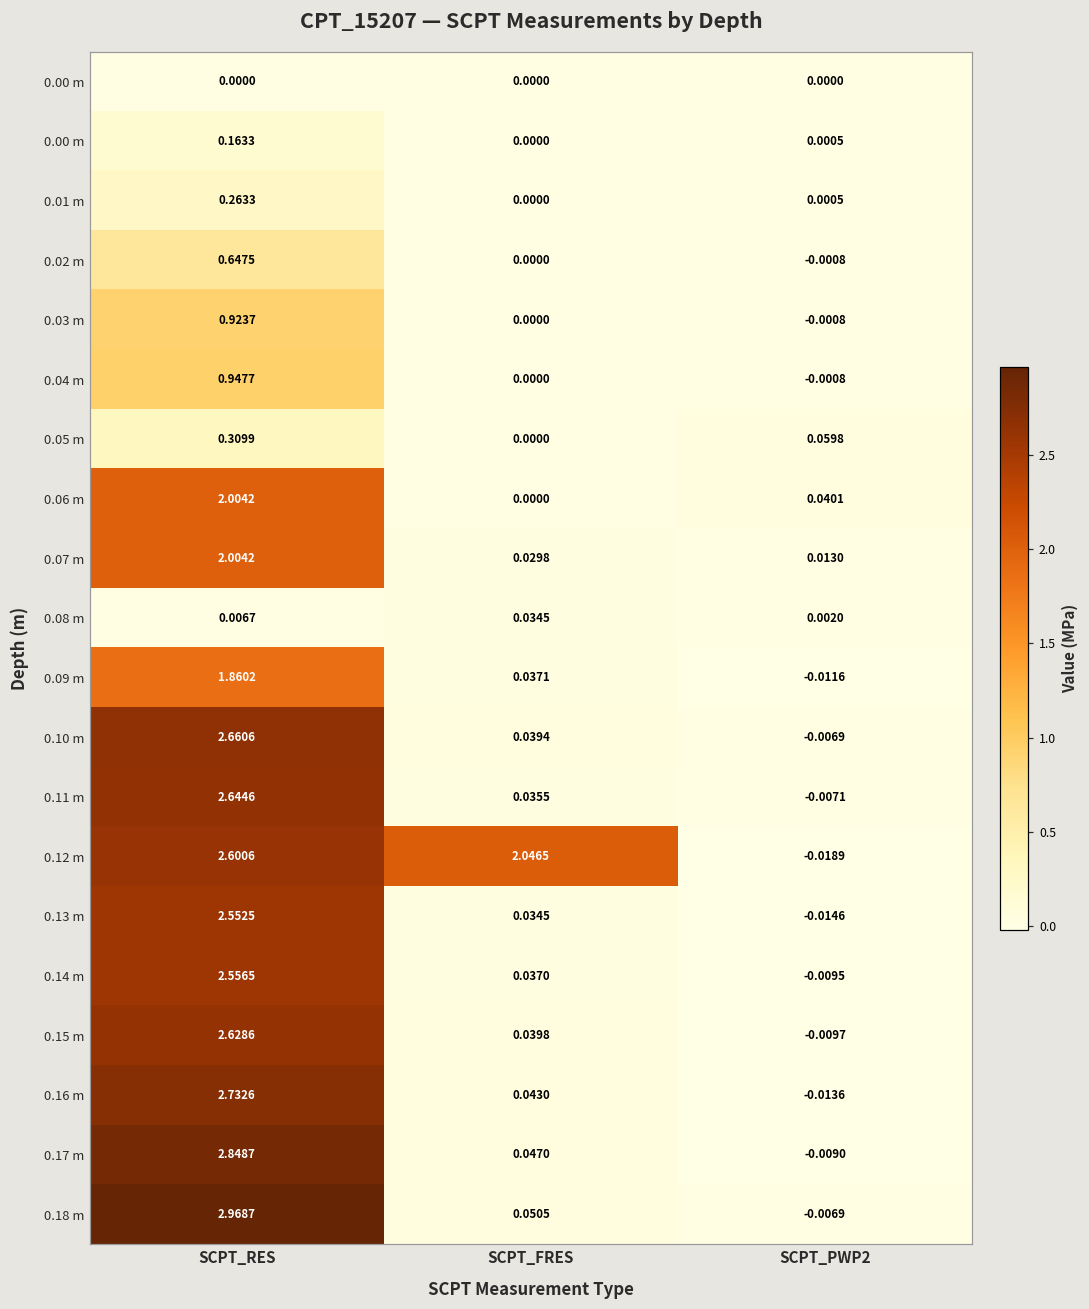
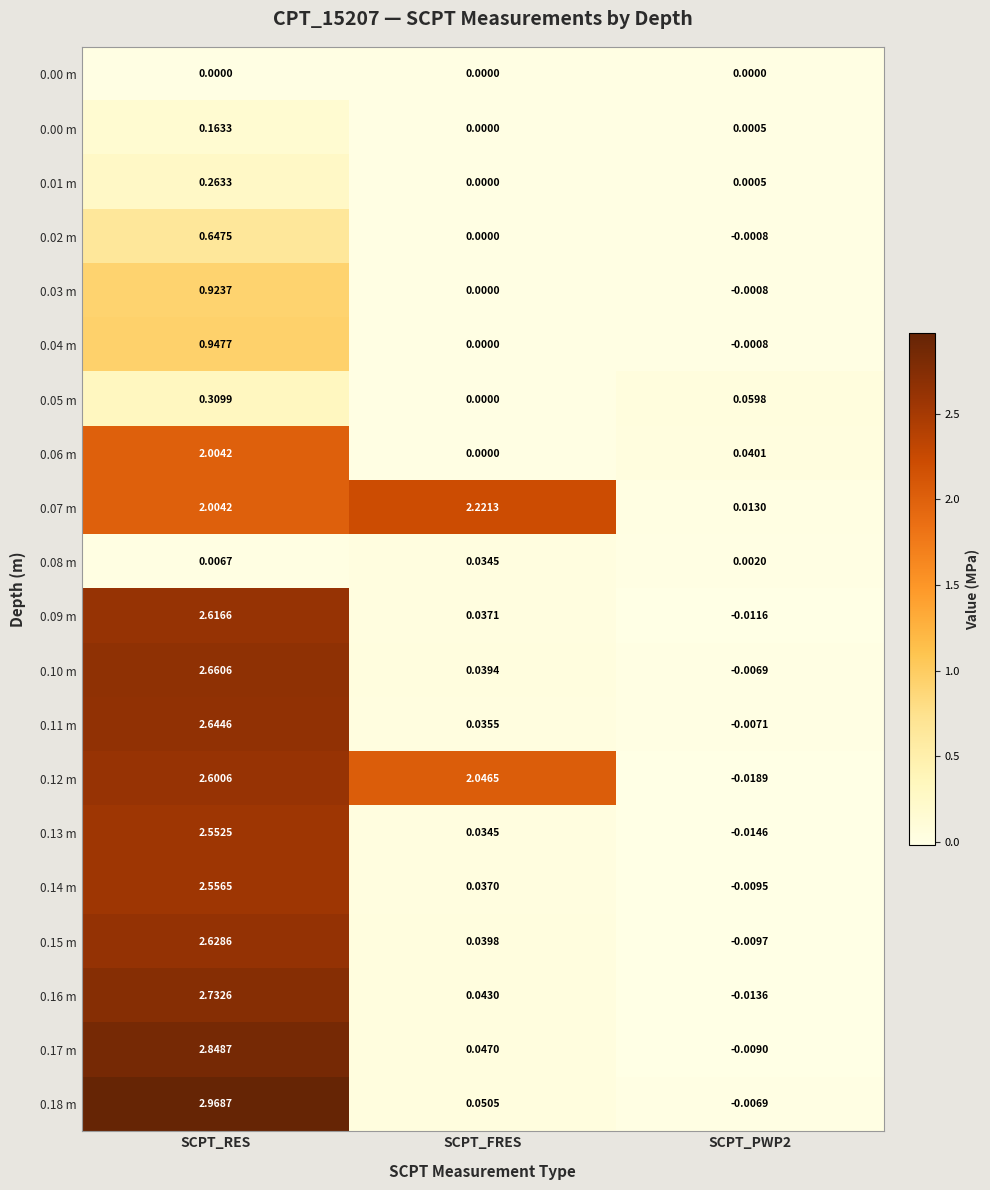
  {
    "0.01 m": {
      "SCPT_RES": 0.2633,
      "SCPT_FRES": 0.0000,
      "SCPT_PWP2": 0.0005
    },
    "0.02 m": {
      "SCPT_RES": 0.6475,
      "SCPT_FRES": 0.0000,
      "SCPT_PWP2": -0.0008
    },
    "0.03 m": {
      "SCPT_RES": 0.9237,
      "SCPT_FRES": 0.0000,
      "SCPT_PWP2": -0.0008
    },
    "0.04 m": {
      "SCPT_RES": 0.9477,
      "SCPT_FRES": 0.0000,
      "SCPT_PWP2": -0.0008
    },
    "0.05 m": {
      "SCPT_RES": 0.3099,
      "SCPT_FRES": 0.0000,
      "SCPT_PWP2": 0.0598
    },
    "0.06 m": {
      "SCPT_RES": 2.0042,
      "SCPT_FRES": 0.0000,
      "SCPT_PWP2": 0.0401
    },
    "0.07 m": {
      "SCPT_RES": 2.0042,
-     "SCPT_FRES": 0.0298,
+     "SCPT_FRES": 2.2213,
      "SCPT_PWP2": 0.0130
    },
    "0.08 m": {
      "SCPT_RES": 0.0067,
      "SCPT_FRES": 0.0345,
      "SCPT_PWP2": 0.0020
    },
    "0.09 m": {
-     "SCPT_RES": 1.8602,
+     "SCPT_RES": 2.6166,
      "SCPT_FRES": 0.0371,
      "SCPT_PWP2": -0.0116
    },
    "0.10 m": {
      "SCPT_RES": 2.6606,
      "SCPT_FRES": 0.0394,
      "SCPT_PWP2": -0.0069
    },
    "0.11 m": {
      "SCPT_RES": 2.6446,
      "SCPT_FRES": 0.0355,
      "SCPT_PWP2": -0.0071
    },
    "0.12 m": {
      "SCPT_RES": 2.6006,
      "SCPT_FRES": 2.0465,
      "SCPT_PWP2": -0.0189
    },
    "0.13 m": {
      "SCPT_RES": 2.5525,
      "SCPT_FRES": 0.0345,
      "SCPT_PWP2": -0.0146
    },
    "0.14 m": {
      "SCPT_RES": 2.5565,
      "SCPT_FRES": 0.0370,
      "SCPT_PWP2": -0.0095
    },
    "0.15 m": {
      "SCPT_RES": 2.6286,
      "SCPT_FRES": 0.0398,
      "SCPT_PWP2": -0.0097
    },
    "0.16 m": {
      "SCPT_RES": 2.7326,
      "SCPT_FRES": 0.0430,
      "SCPT_PWP2": -0.0136
    },
    "0.17 m": {
      "SCPT_RES": 2.8487,
      "SCPT_FRES": 0.0470,
      "SCPT_PWP2": -0.0090
    },
    "0.18 m": {
      "SCPT_RES": 2.9687,
      "SCPT_FRES": 0.0505,
      "SCPT_PWP2": -0.0069
    }
  }
